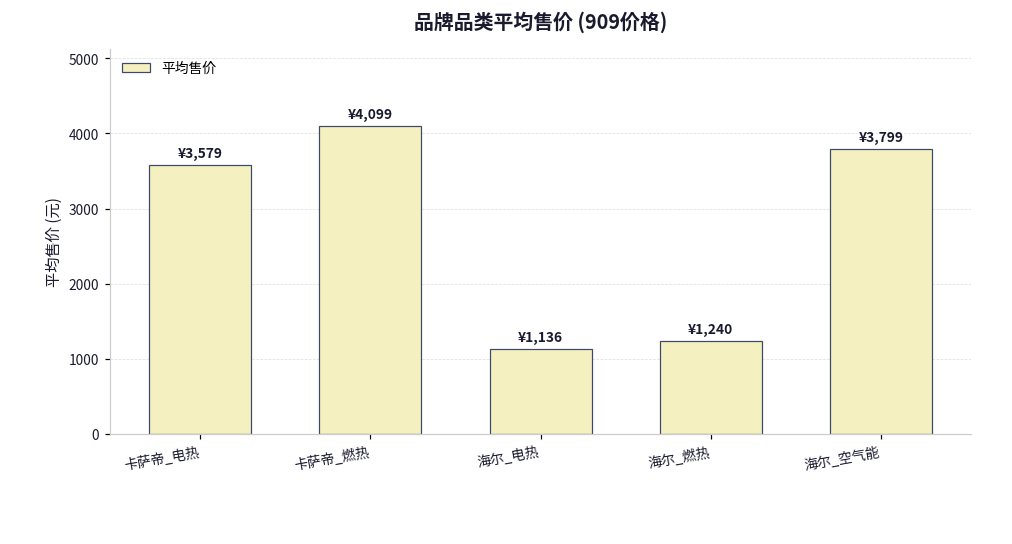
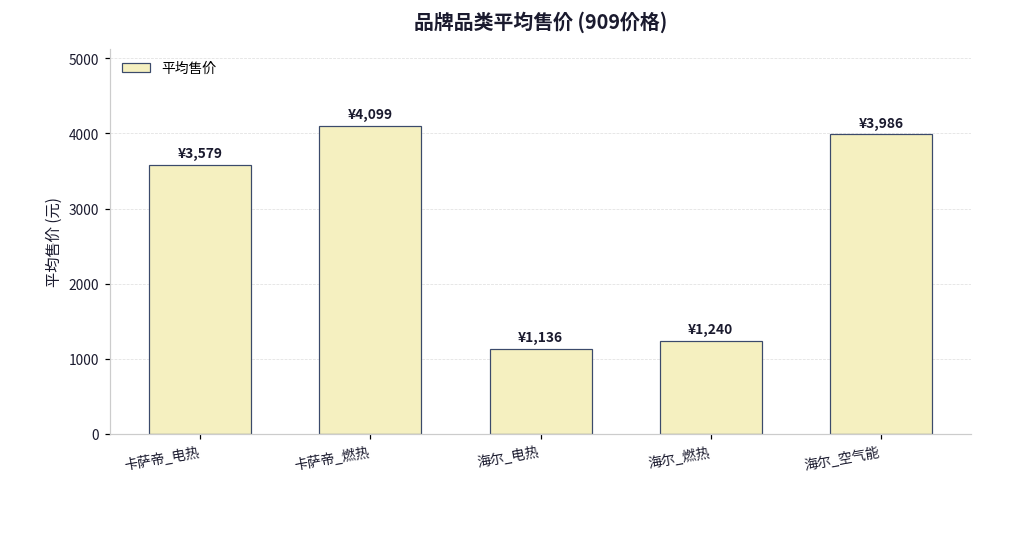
  {
    "卡萨帝_电热": "¥3,579",
    "卡萨帝_燃热": "¥4,099",
    "海尔_电热": "¥1,136",
    "海尔_燃热": "¥1,240",
-   "海尔_空气能": "¥3,799"
+   "海尔_空气能": "¥3,986"
  }
